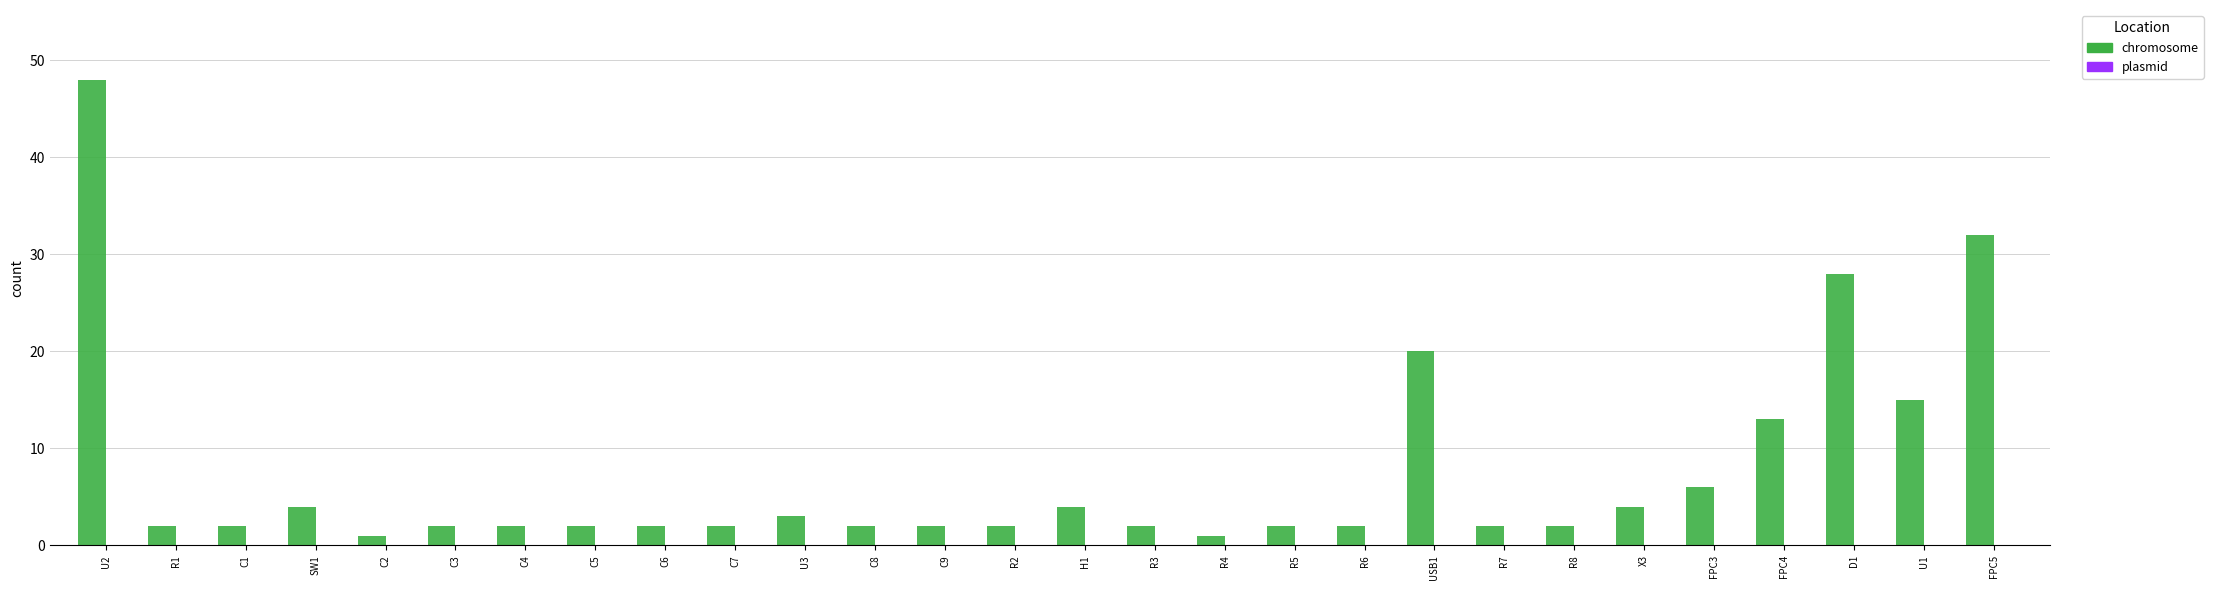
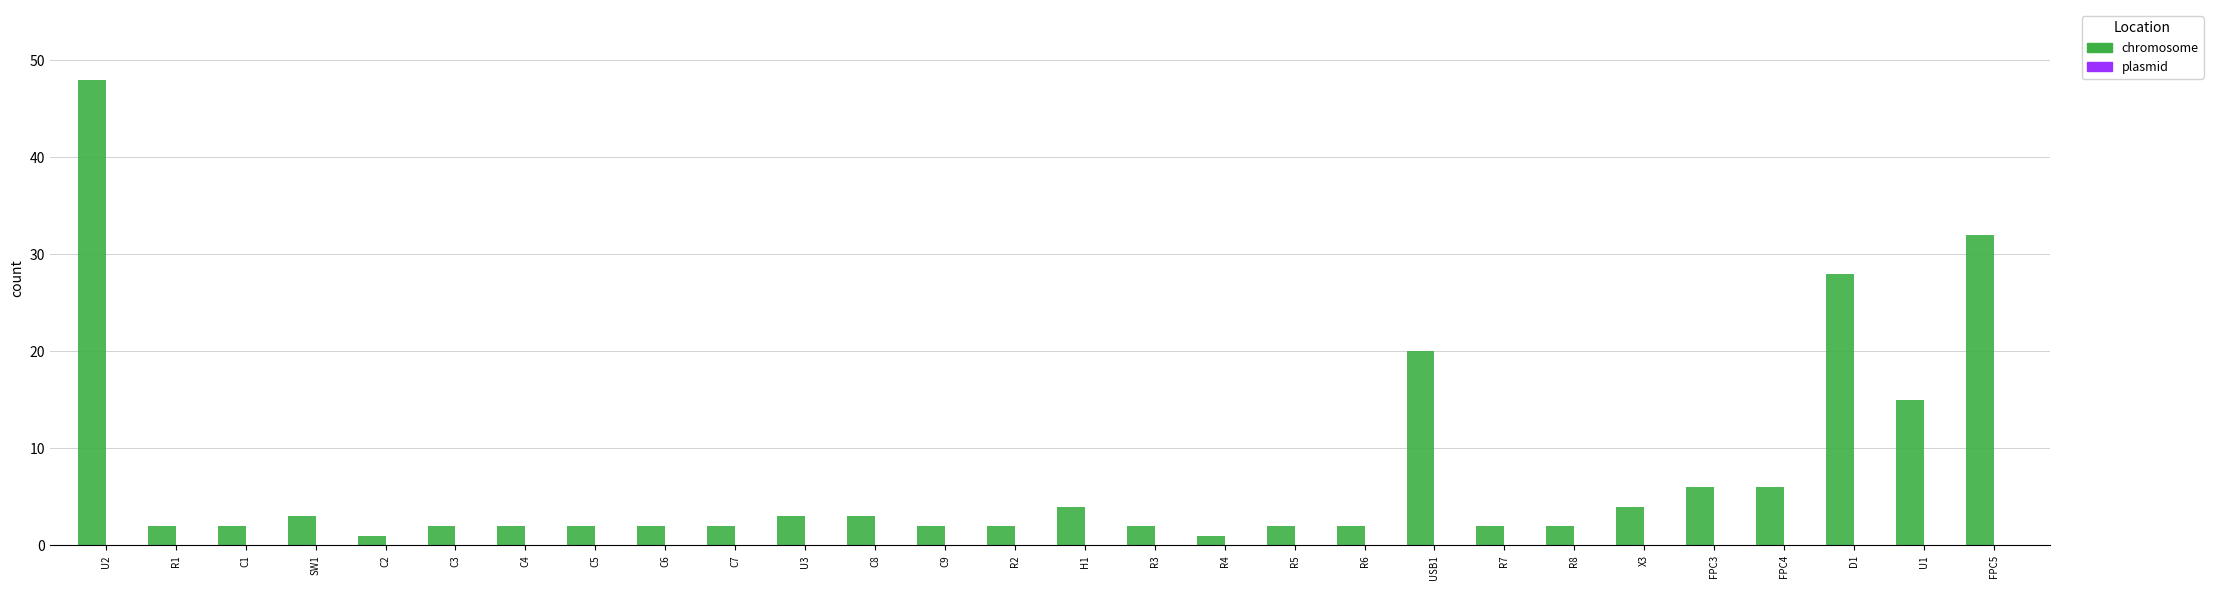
  {
    "chromosome": {
      "U2": 48,
      "R1": 2,
      "C1": 2,
-     "SW1": 4,
+     "SW1": 3,
      "C2": 1,
      "C3": 2,
      "C4": 2,
      "C5": 2,
      "C6": 2,
      "C7": 2,
      "U3": 3,
-     "C8": 2,
+     "C8": 3,
      "C9": 2,
      "R2": 2,
      "H1": 4,
      "R3": 2,
      "R4": 1,
      "R5": 2,
      "R6": 2,
      "USB1": 20,
      "R7": 2,
      "R8": 2,
      "X3": 4,
      "FPC3": 6,
-     "FPC4": 13,
+     "FPC4": 6,
      "D1": 28,
      "U1": 15,
      "FPC5": 32
    },
    "plasmid": {
      "U2": 0,
      "R1": 0,
      "C1": 0,
      "SW1": 0,
      "C2": 0,
      "C3": 0,
      "C4": 0,
      "C5": 0,
      "C6": 0,
      "C7": 0,
      "U3": 0,
      "C8": 0,
      "C9": 0,
      "R2": 0,
      "H1": 0,
      "R3": 0,
      "R4": 0,
      "R5": 0,
      "R6": 0,
      "USB1": 0,
      "R7": 0,
      "R8": 0,
      "X3": 0,
      "FPC3": 0,
      "FPC4": 0,
      "D1": 0,
      "U1": 0,
      "FPC5": 0
    }
  }
